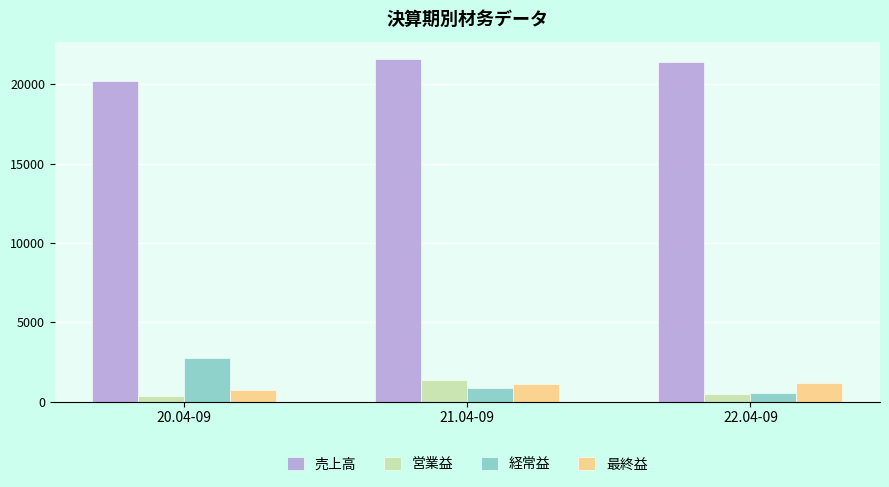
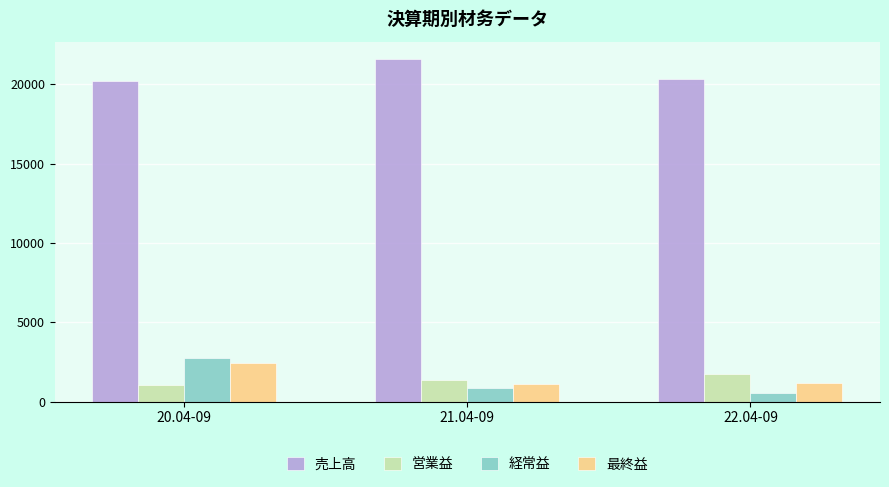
  {
    "売上高": {
      "20.04-09": 20200,
      "21.04-09": 21600,
-     "22.04-09": 21400
+     "22.04-09": 20300
    },
    "営業益": {
-     "20.04-09": 400,
+     "20.04-09": 1100,
      "21.04-09": 1400,
-     "22.04-09": 500
+     "22.04-09": 1800
    },
    "経常益": {
      "20.04-09": 2700,
      "21.04-09": 800,
      "22.04-09": 500
    },
    "最終益": {
-     "20.04-09": 800,
+     "20.04-09": 2400,
      "21.04-09": 1100,
      "22.04-09": 1200
    }
  }
